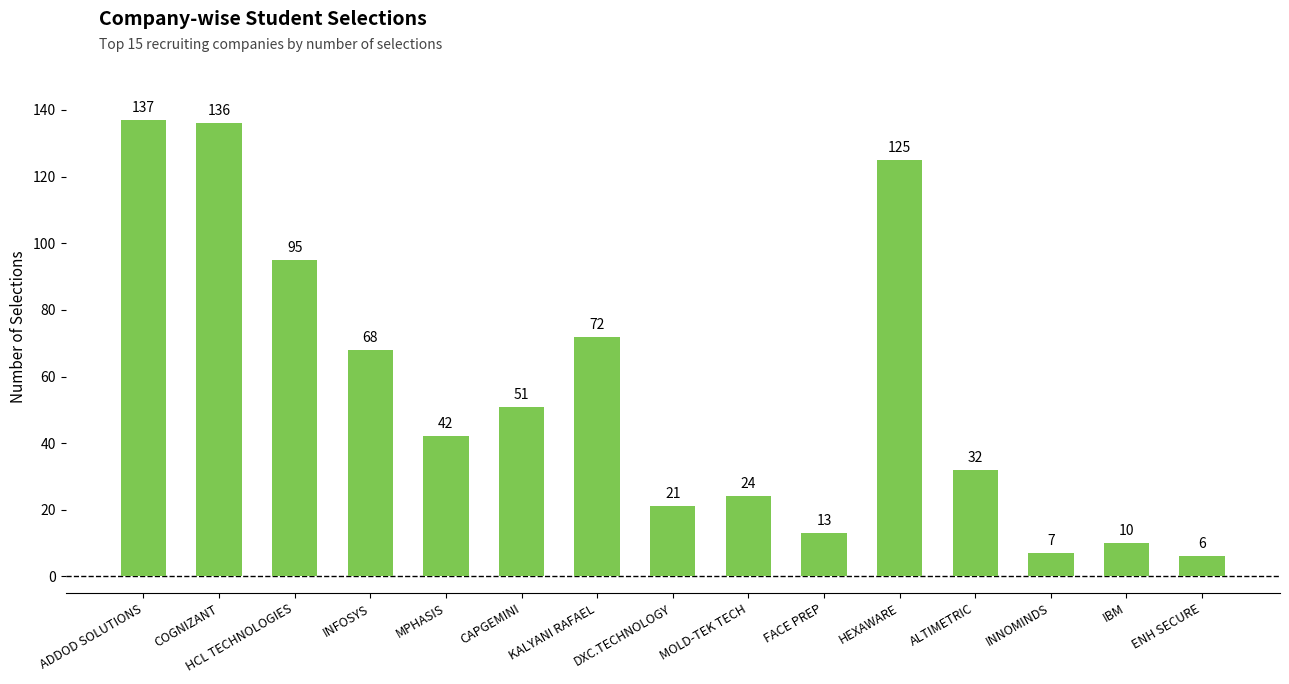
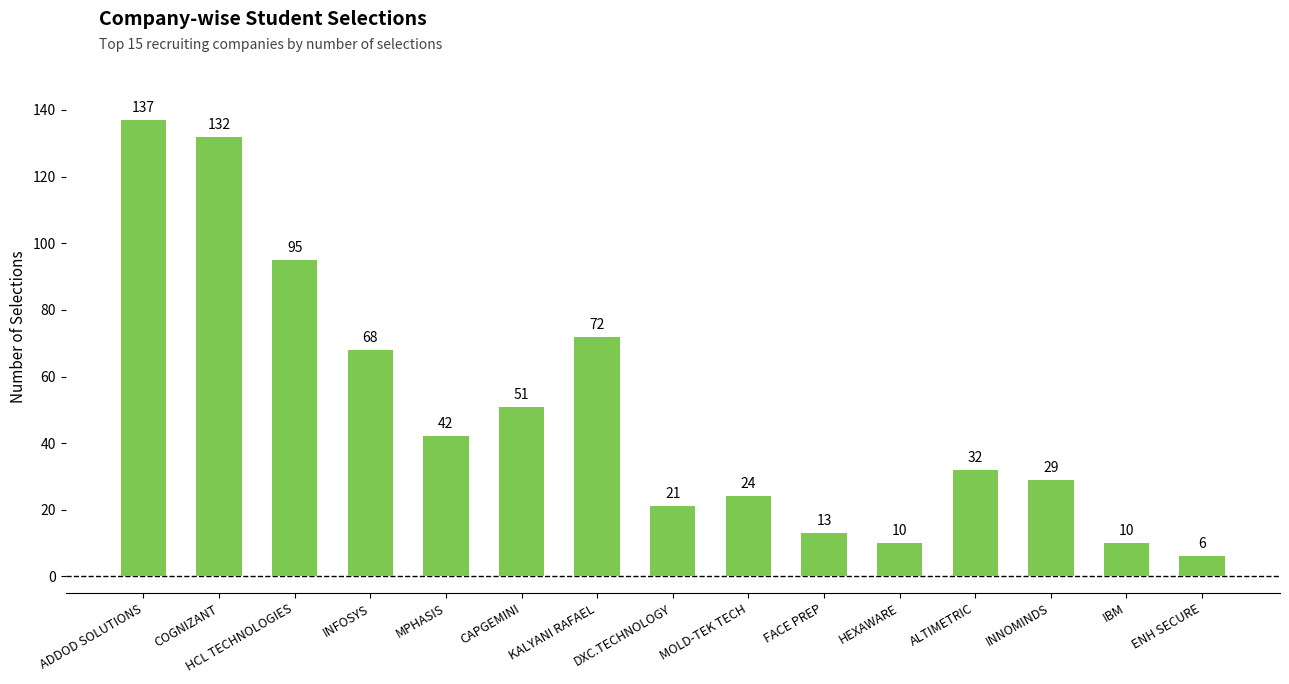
  {
    "ADDOD SOLUTIONS": 137,
-   "COGNIZANT": 136,
+   "COGNIZANT": 132,
    "HCL TECHNOLOGIES": 95,
    "INFOSYS": 68,
    "MPHASIS": 42,
    "CAPGEMINI": 51,
    "KALYANI RAFAEL": 72,
    "DXC.TECHNOLOGY": 21,
    "MOLD-TEK TECH": 24,
    "FACE PREP": 13,
-   "HEXAWARE": 125,
+   "HEXAWARE": 10,
    "ALTIMETRIC": 32,
-   "INNOMINDS": 7,
+   "INNOMINDS": 29,
    "IBM": 10,
    "ENH SECURE": 6
  }
